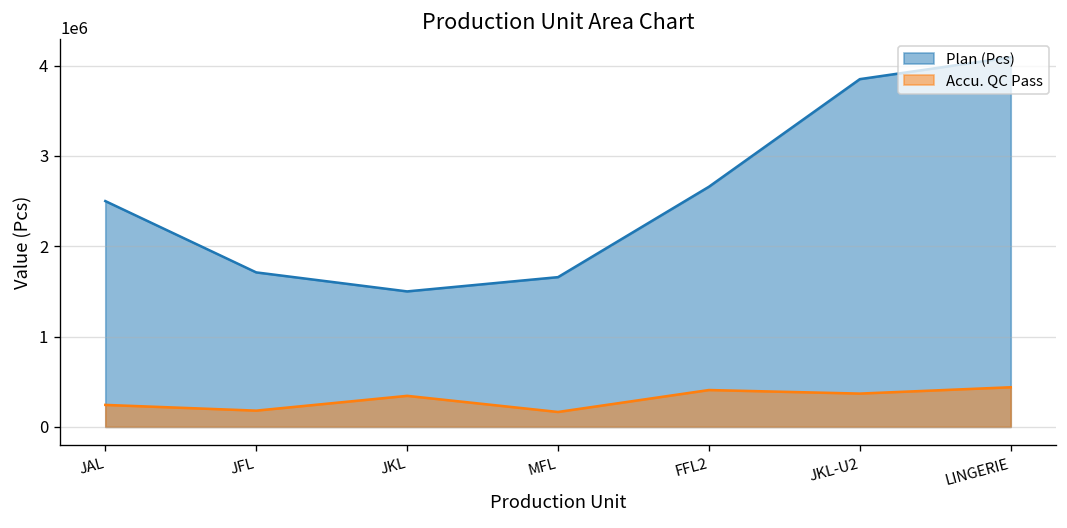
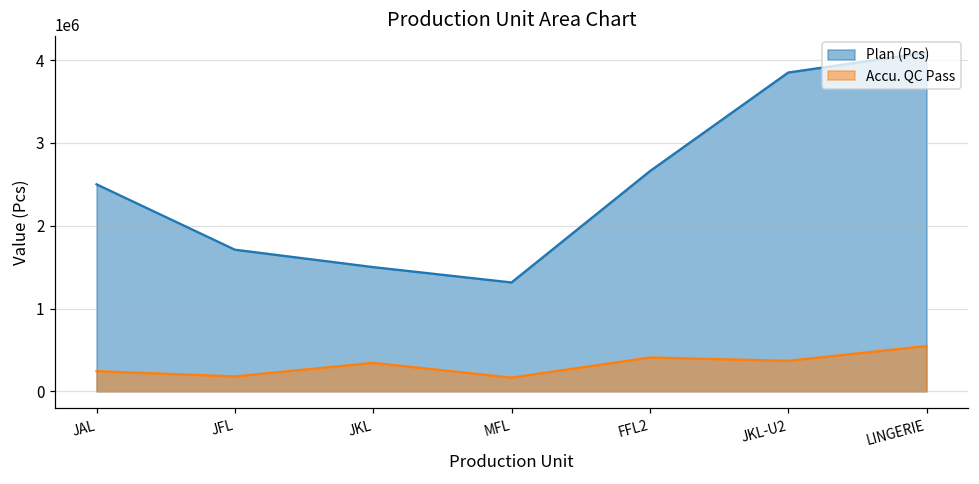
  {
    "Plan (Pcs)": {
      "JAL": 2500000,
      "JFL": 1700000,
      "JKL": 1500000,
-     "MFL": 1700000,
+     "MFL": 1300000,
      "FFL2": 2700000,
      "JKL-U2": 3900000
    },
    "Accu. QC Pass": {
      "JAL": 200000,
      "JFL": 200000,
      "JKL": 300000,
      "MFL": 200000,
      "FFL2": 400000,
      "JKL-U2": 400000,
-     "LINGERIE": 400000
+     "LINGERIE": 500000
    }
  }
